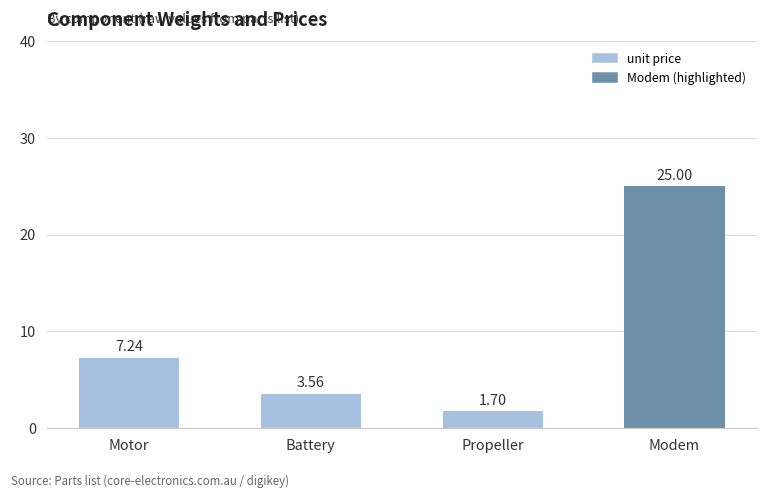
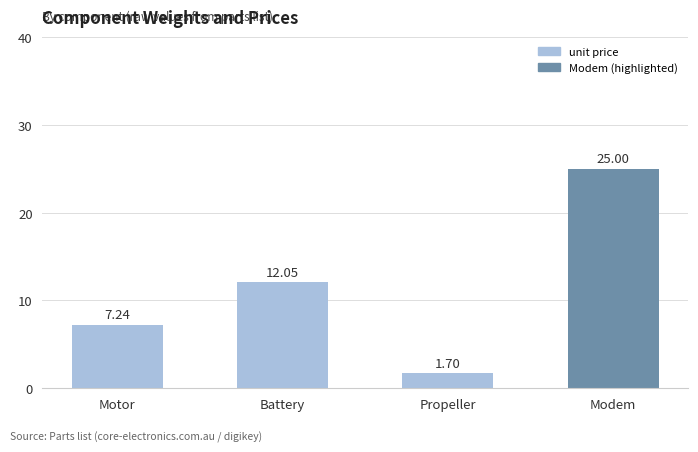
  {
    "Motor": 7.24,
-   "Battery": 3.56,
+   "Battery": 12.05,
    "Propeller": 1.70,
    "Modem": 25.00
  }
